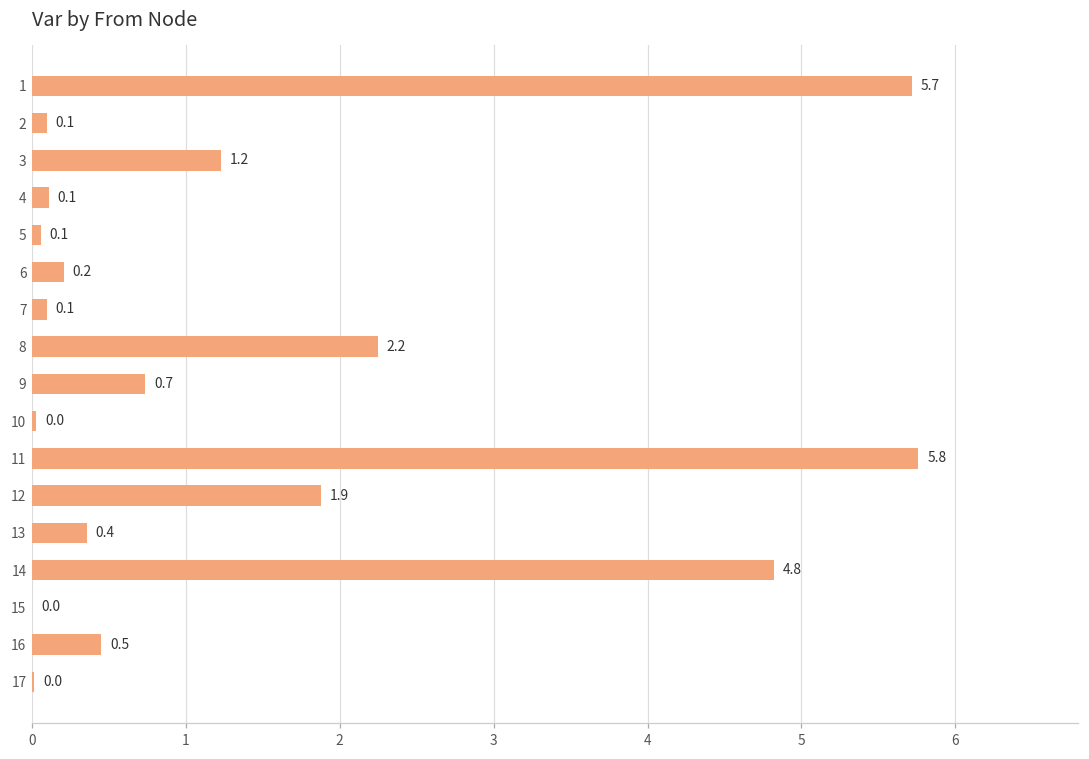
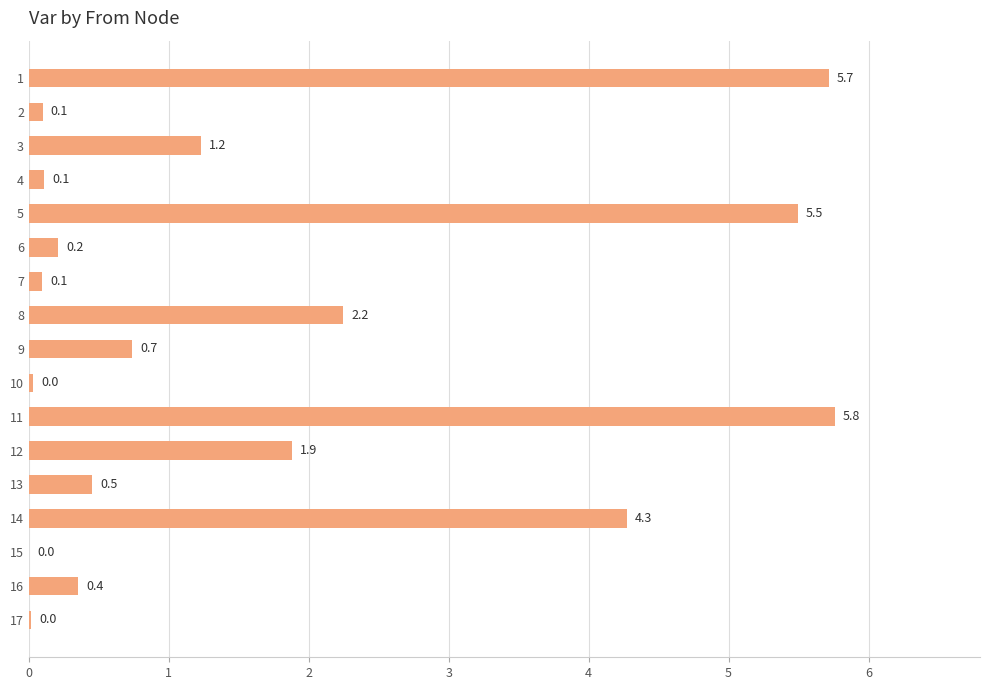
  {
    "1": 5.7,
    "2": 0.1,
    "3": 1.2,
    "4": 0.1,
-   "5": 0.1,
+   "5": 5.5,
    "6": 0.2,
    "7": 0.1,
    "8": 2.2,
    "9": 0.7,
    "10": 0.0,
    "11": 5.8,
    "12": 1.9,
-   "13": 0.4,
-   "14": 4.8,
+   "13": 0.5,
+   "14": 4.3,
    "15": 0.0,
-   "16": 0.5,
+   "16": 0.4,
    "17": 0.0
  }
